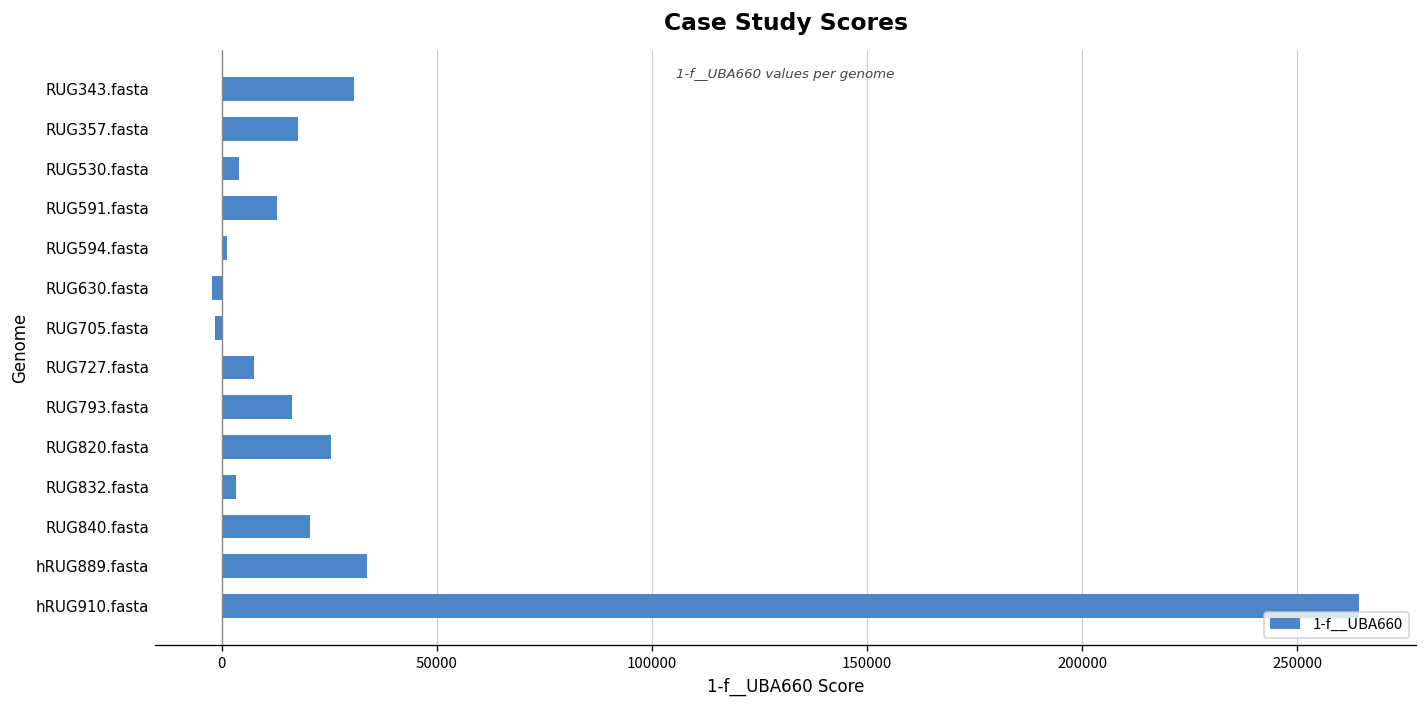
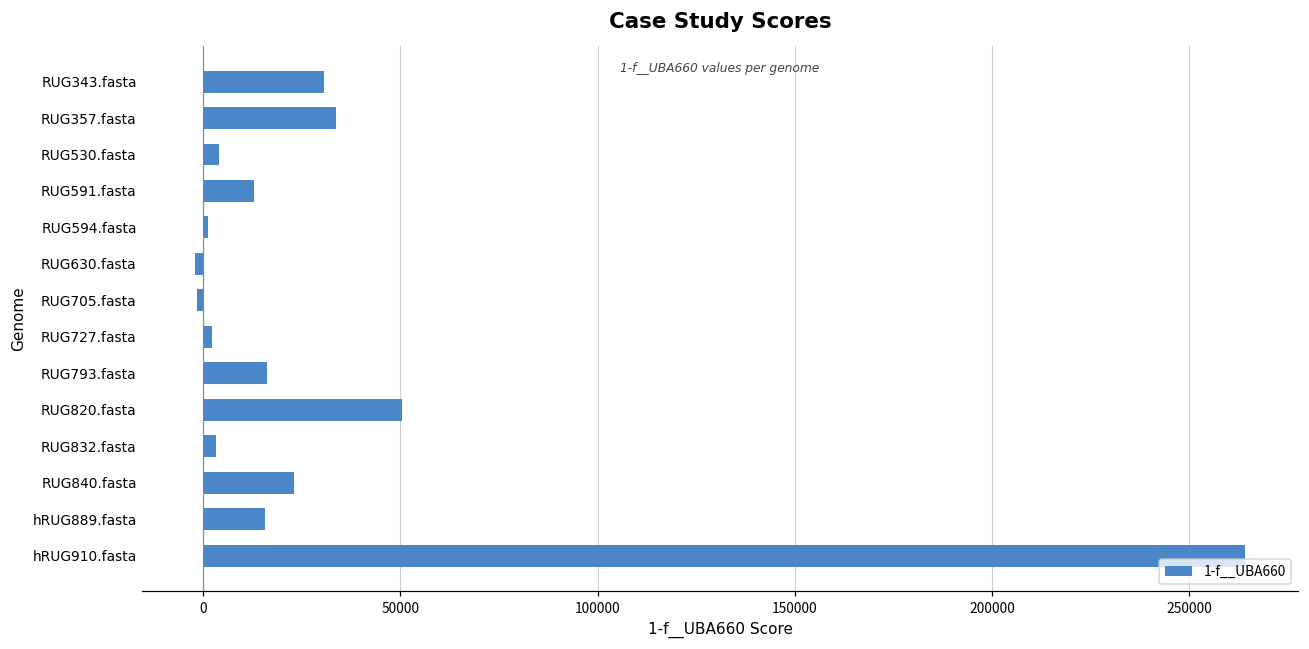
  {
    "RUG343.fasta": 31000,
-   "RUG357.fasta": 18000,
+   "RUG357.fasta": 34000,
    "RUG530.fasta": 4000,
    "RUG591.fasta": 13000,
    "RUG594.fasta": 1000,
    "RUG630.fasta": -2000,
    "RUG705.fasta": -2000,
-   "RUG727.fasta": 8000,
+   "RUG727.fasta": 2000,
    "RUG793.fasta": 16000,
-   "RUG820.fasta": 25000,
+   "RUG820.fasta": 50000,
    "RUG832.fasta": 3000,
-   "RUG840.fasta": 21000,
-   "hRUG889.fasta": 34000,
+   "RUG840.fasta": 23000,
+   "hRUG889.fasta": 16000,
    "hRUG910.fasta": 264000
  }
